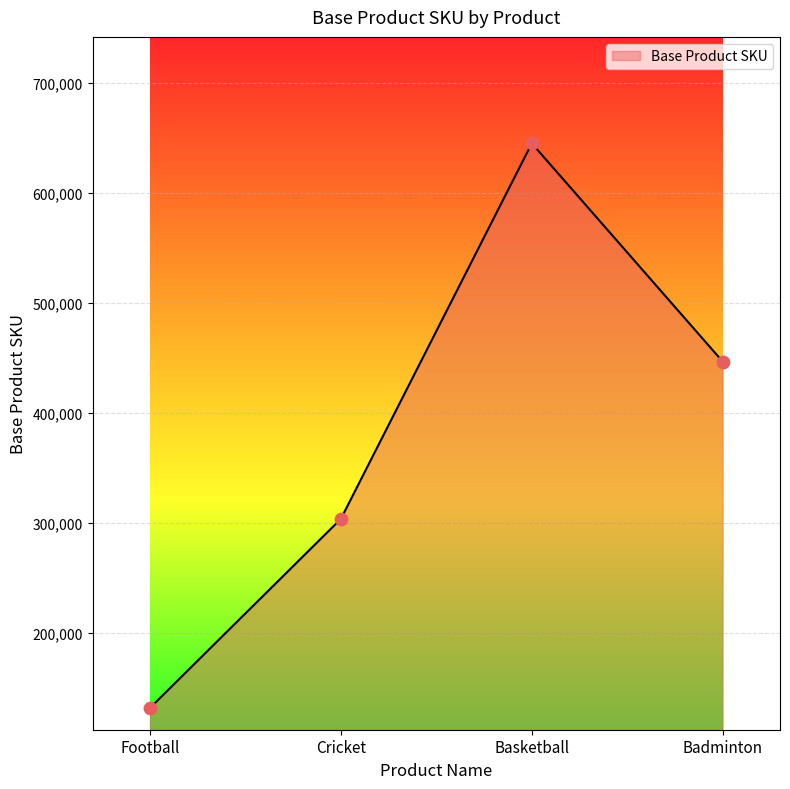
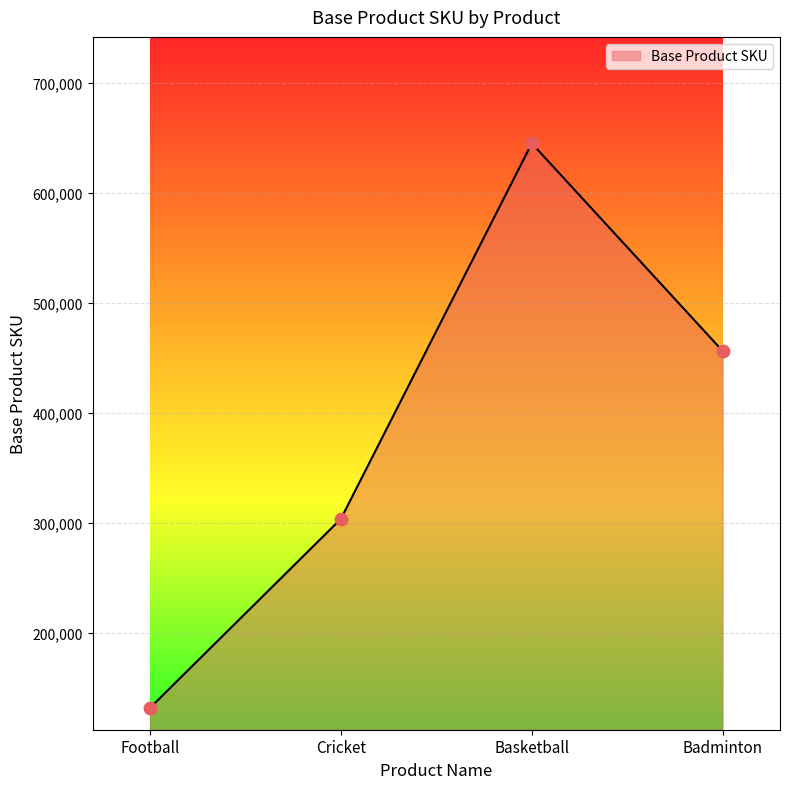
  {
    "Football": "132,000",
    "Cricket": "304,000",
    "Basketball": "645,000",
-   "Badminton": "447,000"
+   "Badminton": "456,000"
  }
